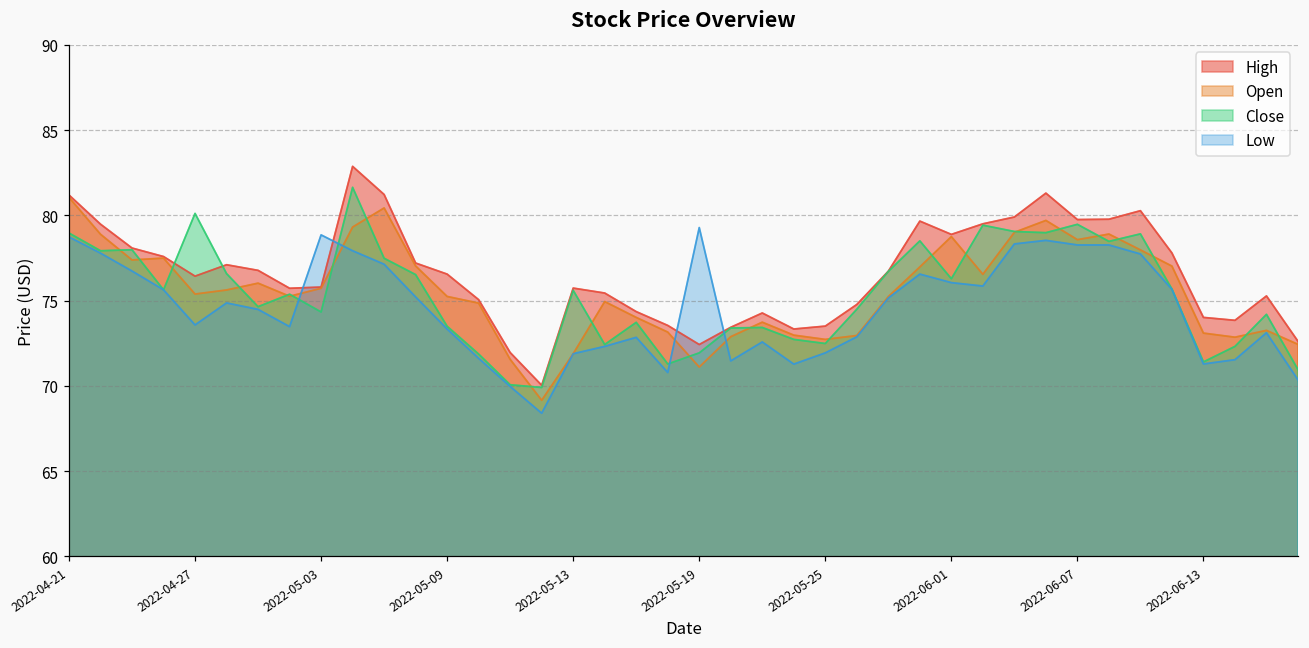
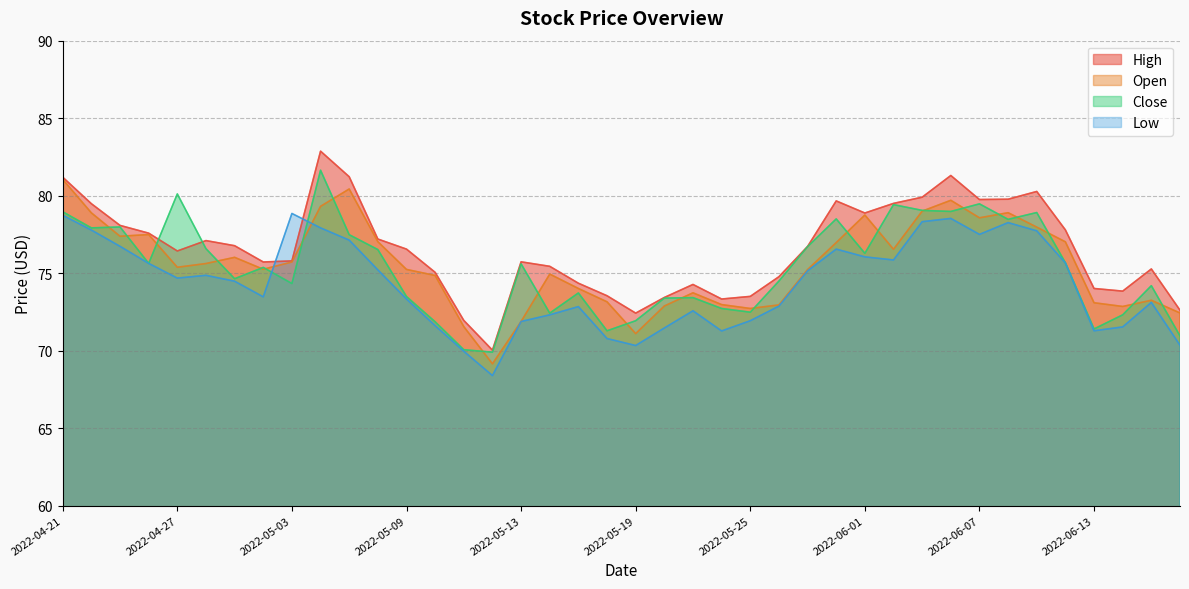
  {
    "Close": {
      "2022-04-21": 79.0,
      "2022-04-27": 80.1,
      "2022-05-03": 74.3,
      "2022-05-19": 71.9,
      "2022-05-25": 72.5,
      "2022-06-01": 76.3,
      "2022-06-07": 79.5
    },
    "Low": {
      "2022-04-21": 78.7,
-     "2022-04-27": 73.6,
+     "2022-04-27": 74.7,
      "2022-05-03": 78.9,
-     "2022-05-19": 79.3,
+     "2022-05-19": 70.3,
      "2022-05-25": 71.9,
      "2022-06-01": 76.1,
-     "2022-06-07": 78.3
+     "2022-06-07": 77.5
    }
  }
